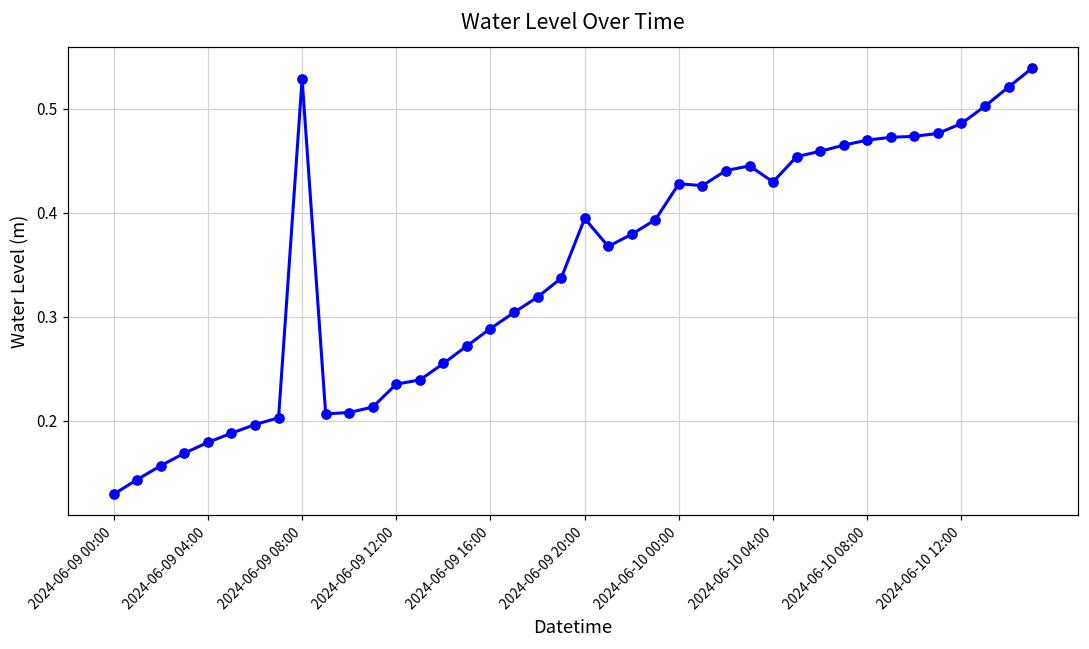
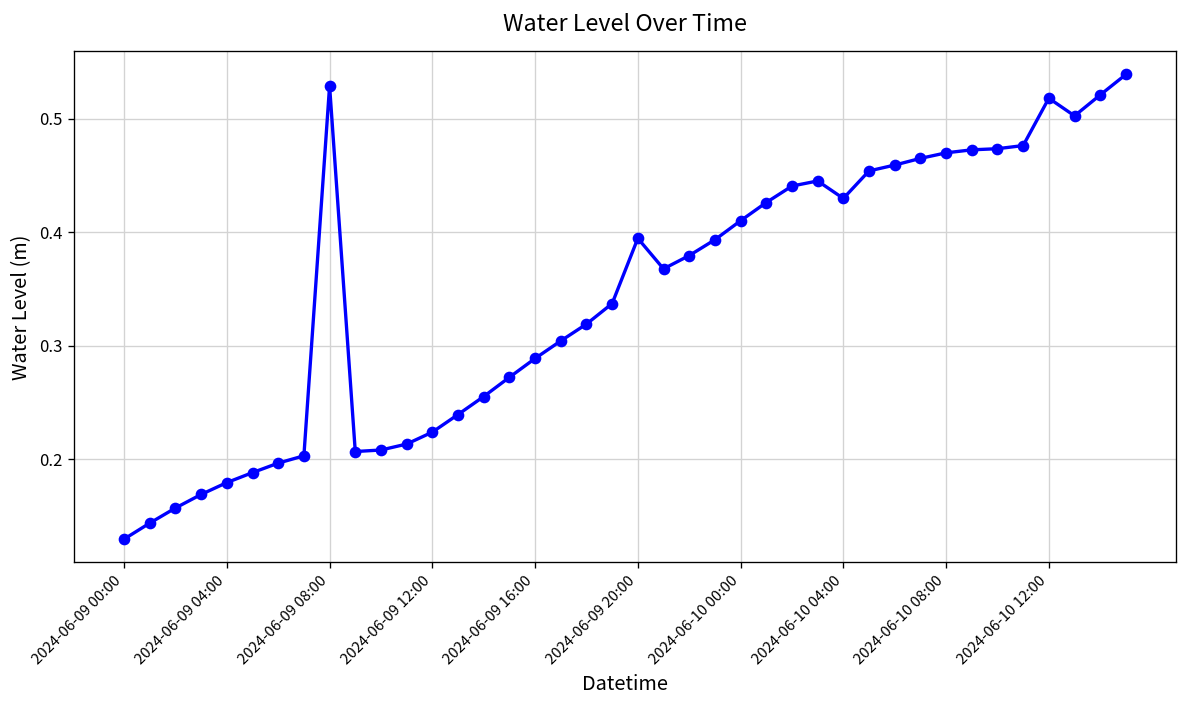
  {
    "2024-06-09 00:00": 0.13,
    "2024-06-09 04:00": 0.18,
    "2024-06-09 08:00": 0.53,
-   "2024-06-09 12:00": 0.24,
+   "2024-06-09 12:00": 0.22,
    "2024-06-09 16:00": 0.29,
    "2024-06-09 20:00": 0.39,
-   "2024-06-10 00:00": 0.43,
+   "2024-06-10 00:00": 0.41,
    "2024-06-10 04:00": 0.43,
    "2024-06-10 08:00": 0.47,
-   "2024-06-10 12:00": 0.49
+   "2024-06-10 12:00": 0.52
  }
